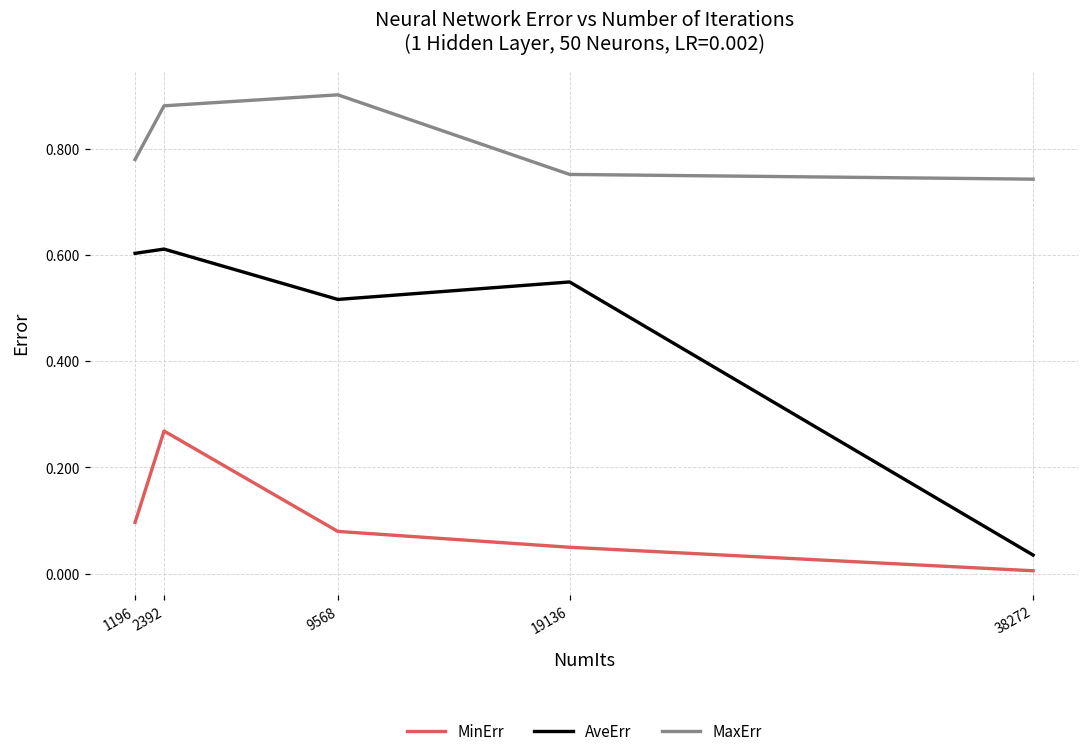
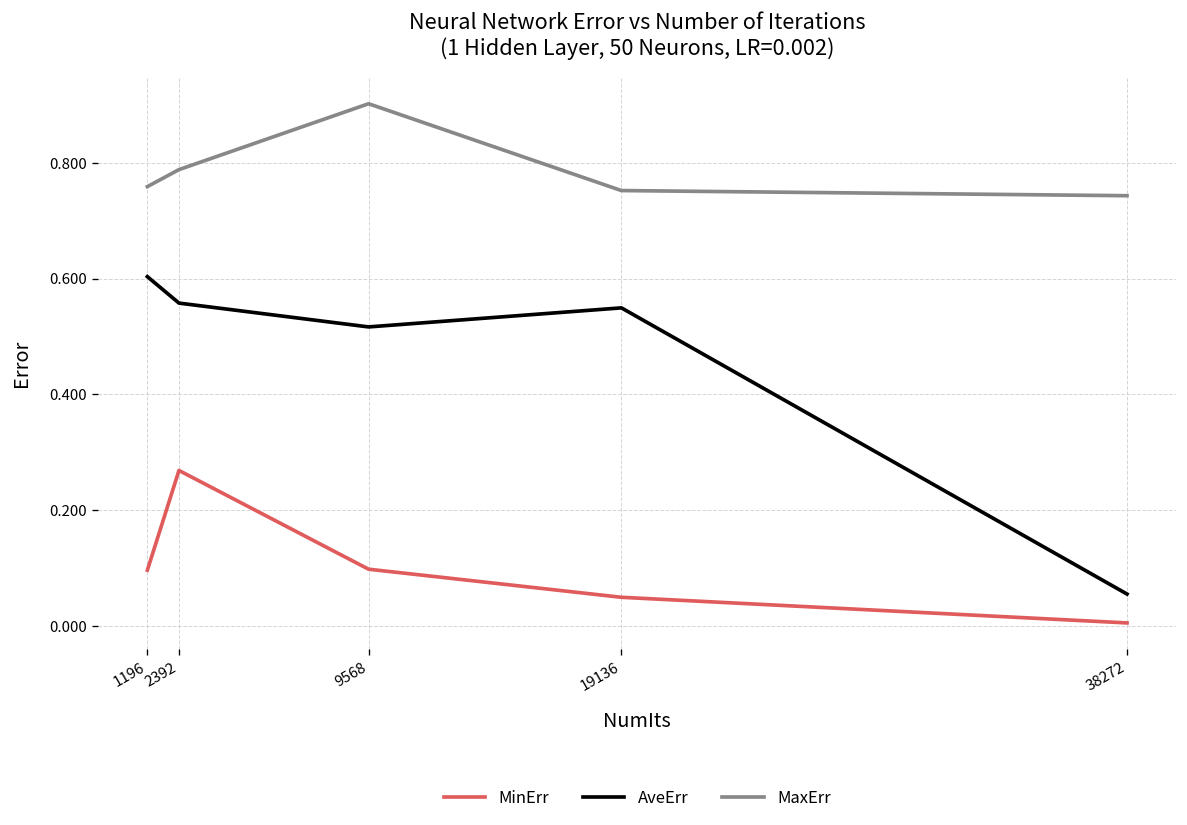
  {
    "MinErr": {
      "1196": 0.10,
      "2392": 0.27,
-     "9568": 0.08,
+     "9568": 0.10,
      "19136": 0.05,
      "38272": 0.01
    },
    "AveErr": {
      "1196": 0.60,
-     "2392": 0.61,
+     "2392": 0.56,
      "9568": 0.52,
      "19136": 0.55,
-     "38272": 0.04
+     "38272": 0.06
    },
    "MaxErr": {
-     "1196": 0.78,
-     "2392": 0.88,
+     "1196": 0.76,
+     "2392": 0.79,
      "9568": 0.90,
      "19136": 0.75,
      "38272": 0.74
    }
  }
